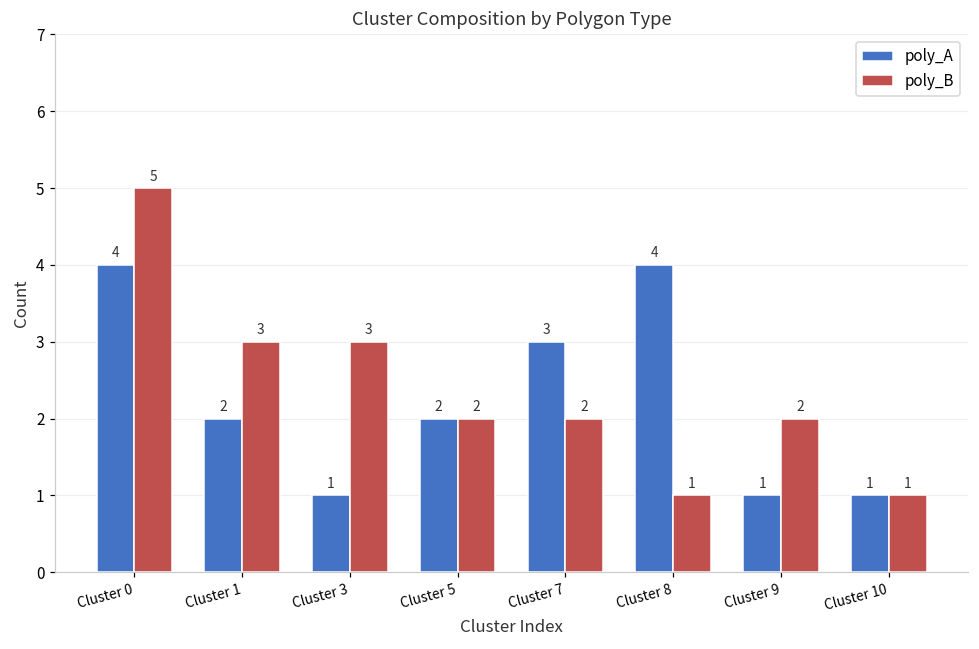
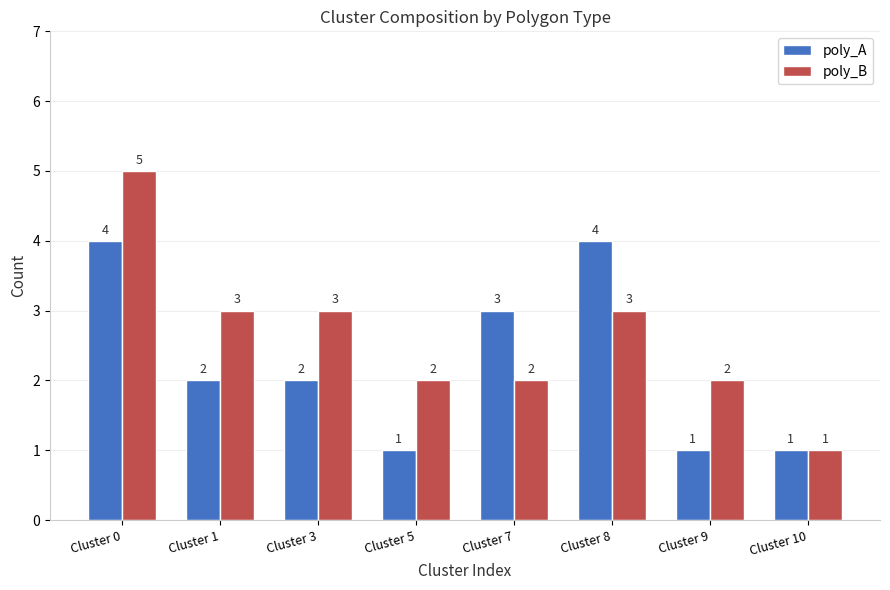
  {
    "poly_A": {
      "Cluster 0": 4,
      "Cluster 1": 2,
-     "Cluster 3": 1,
-     "Cluster 5": 2,
+     "Cluster 3": 2,
+     "Cluster 5": 1,
      "Cluster 7": 3,
      "Cluster 8": 4,
      "Cluster 9": 1,
      "Cluster 10": 1
    },
    "poly_B": {
      "Cluster 0": 5,
      "Cluster 1": 3,
      "Cluster 3": 3,
      "Cluster 5": 2,
      "Cluster 7": 2,
-     "Cluster 8": 1,
+     "Cluster 8": 3,
      "Cluster 9": 2,
      "Cluster 10": 1
    }
  }
